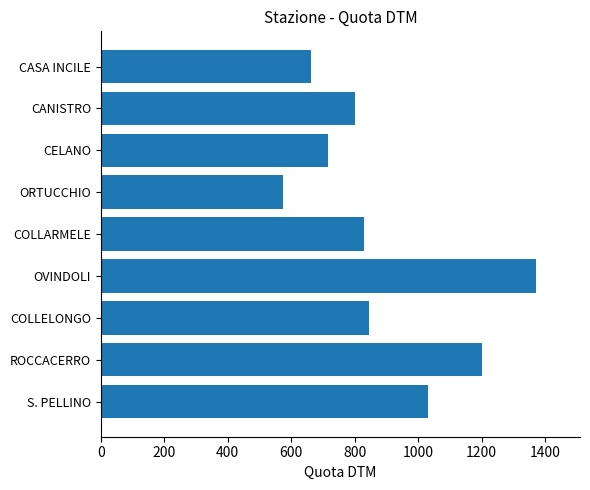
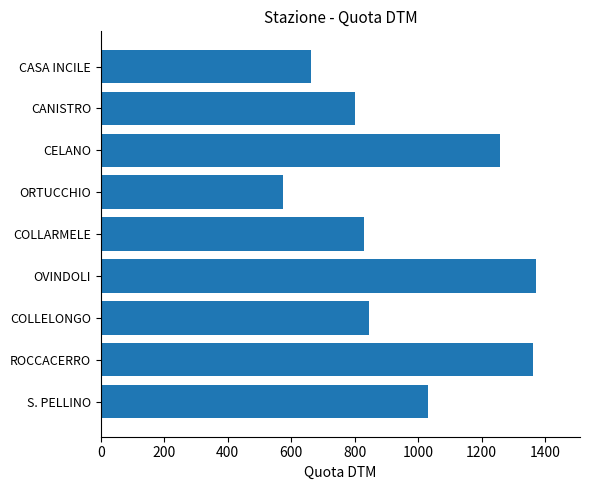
  {
    "CASA INCILE": 660,
    "CANISTRO": 800,
-   "CELANO": 720,
+   "CELANO": 1260,
    "ORTUCCHIO": 570,
    "COLLARMELE": 830,
    "OVINDOLI": 1370,
    "COLLELONGO": 840,
-   "ROCCACERRO": 1200,
+   "ROCCACERRO": 1360,
    "S. PELLINO": 1030
  }
